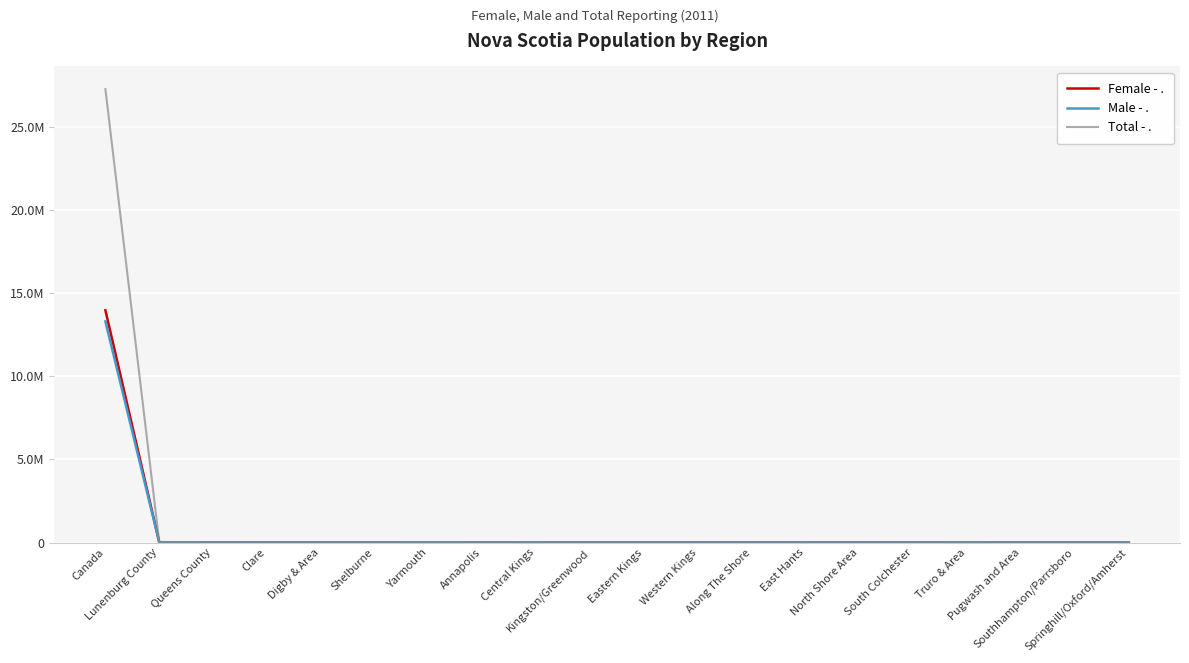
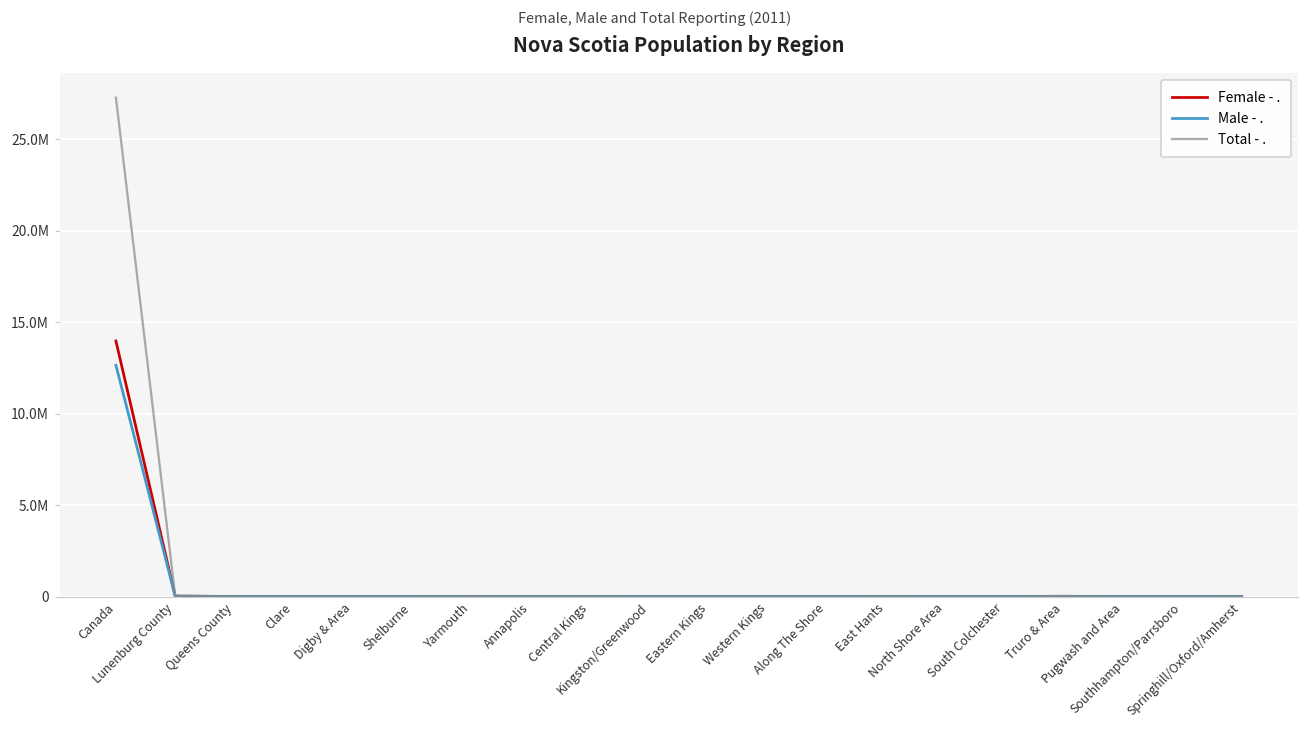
  {
    "Female - .": {
      "Canada": 14000000
    },
    "Male - .": {
-     "Canada": 13300000
+     "Canada": 12600000
    },
    "Total - .": {
      "Canada": 27300000
    }
  }
